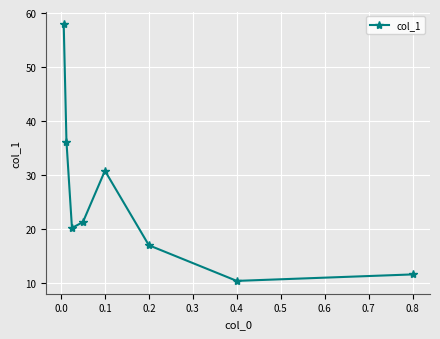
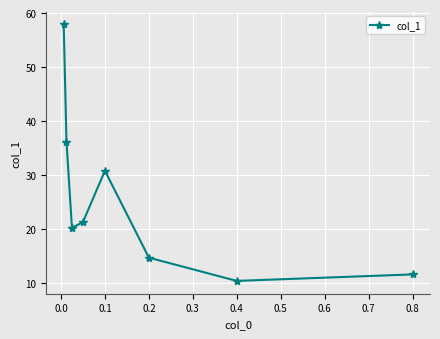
  {
    "0.1": 31,
-   "0.2": 17,
+   "0.2": 15,
    "0.4": 10,
    "0.8": 12
  }
